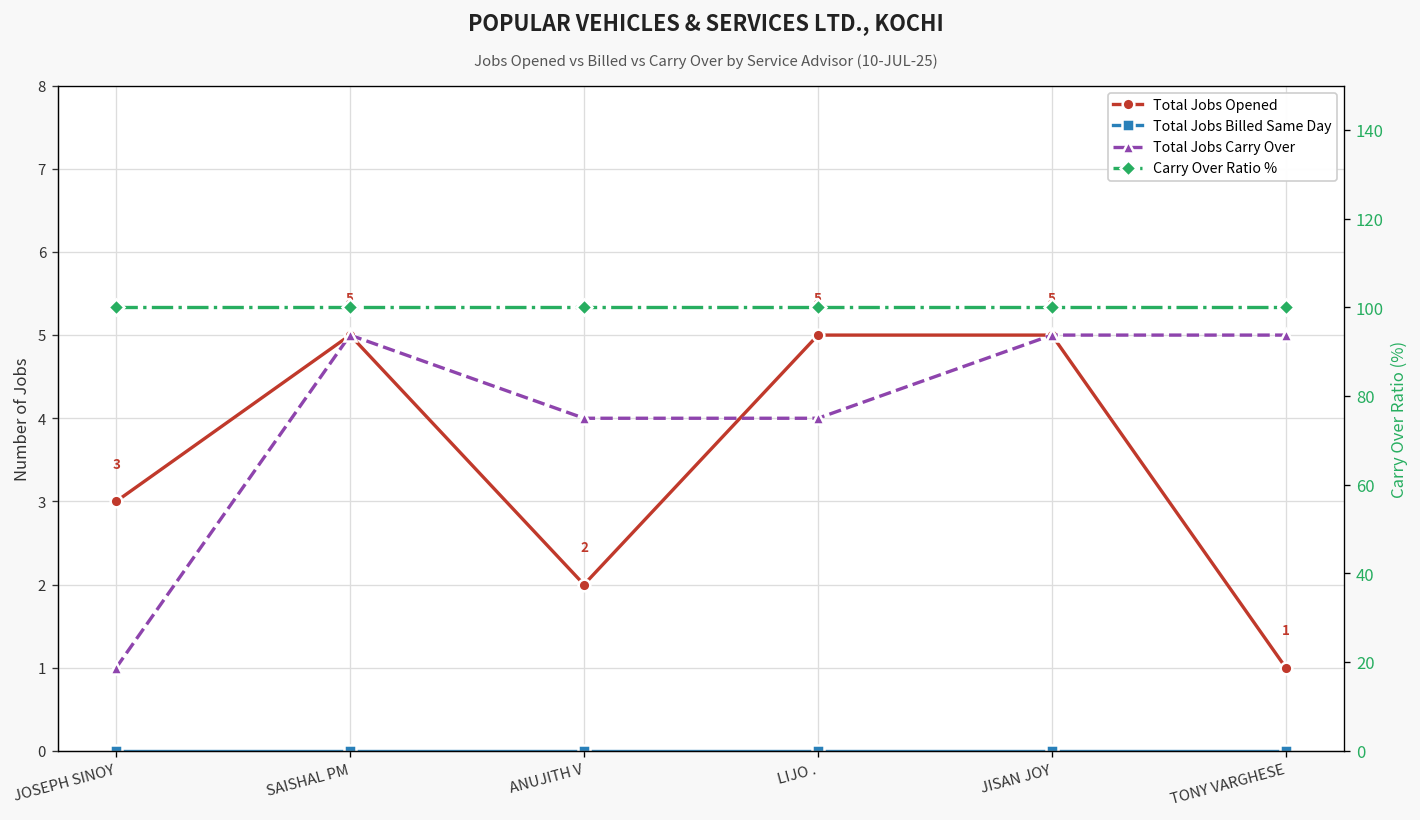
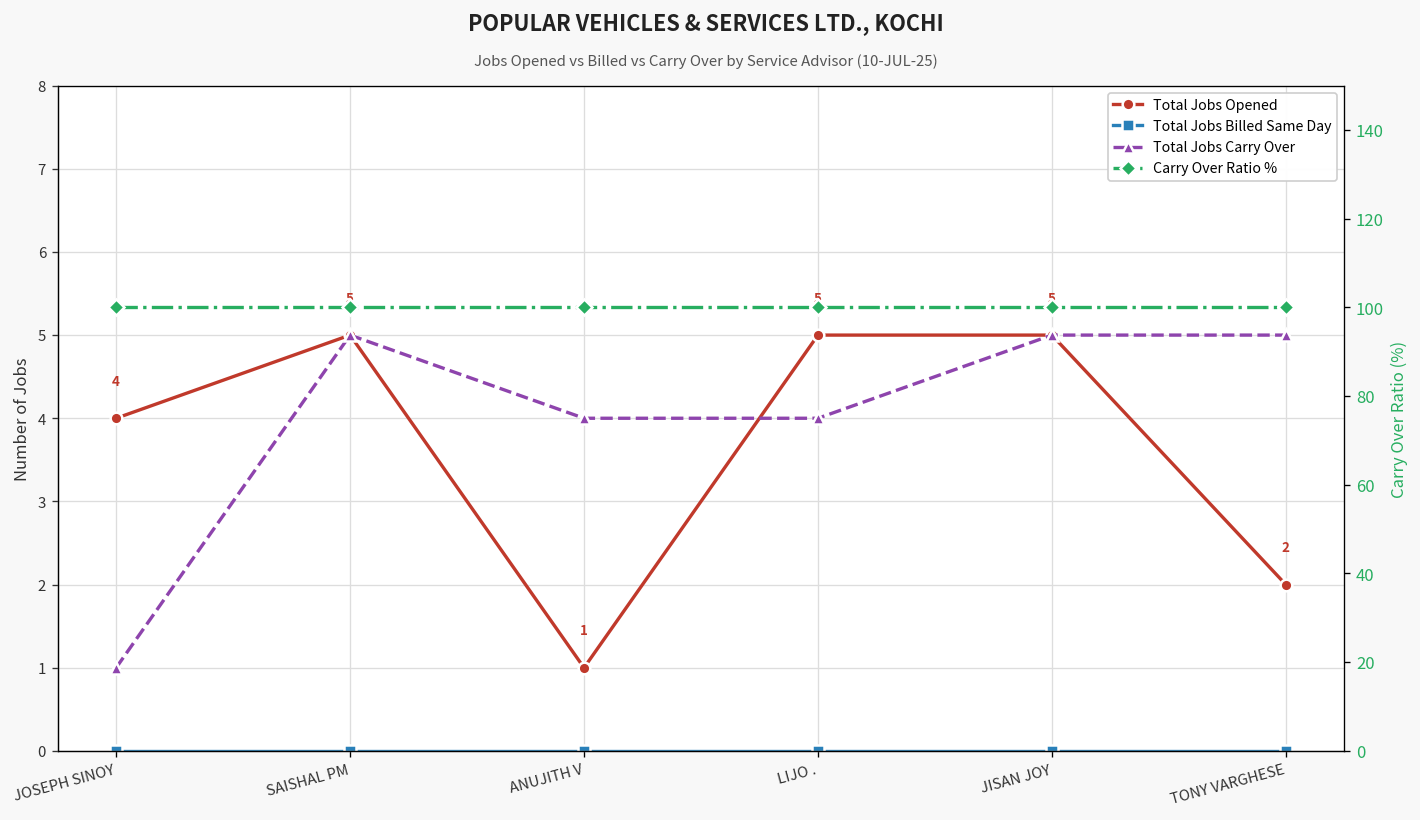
  {
    "Total Jobs Opened": {
-     "JOSEPH SINOY": 3,
-     "ANUJITH V": 2,
-     "TONY VARGHESE": 1
+     "JOSEPH SINOY": 4,
+     "ANUJITH V": 1,
+     "TONY VARGHESE": 2
    }
  }
